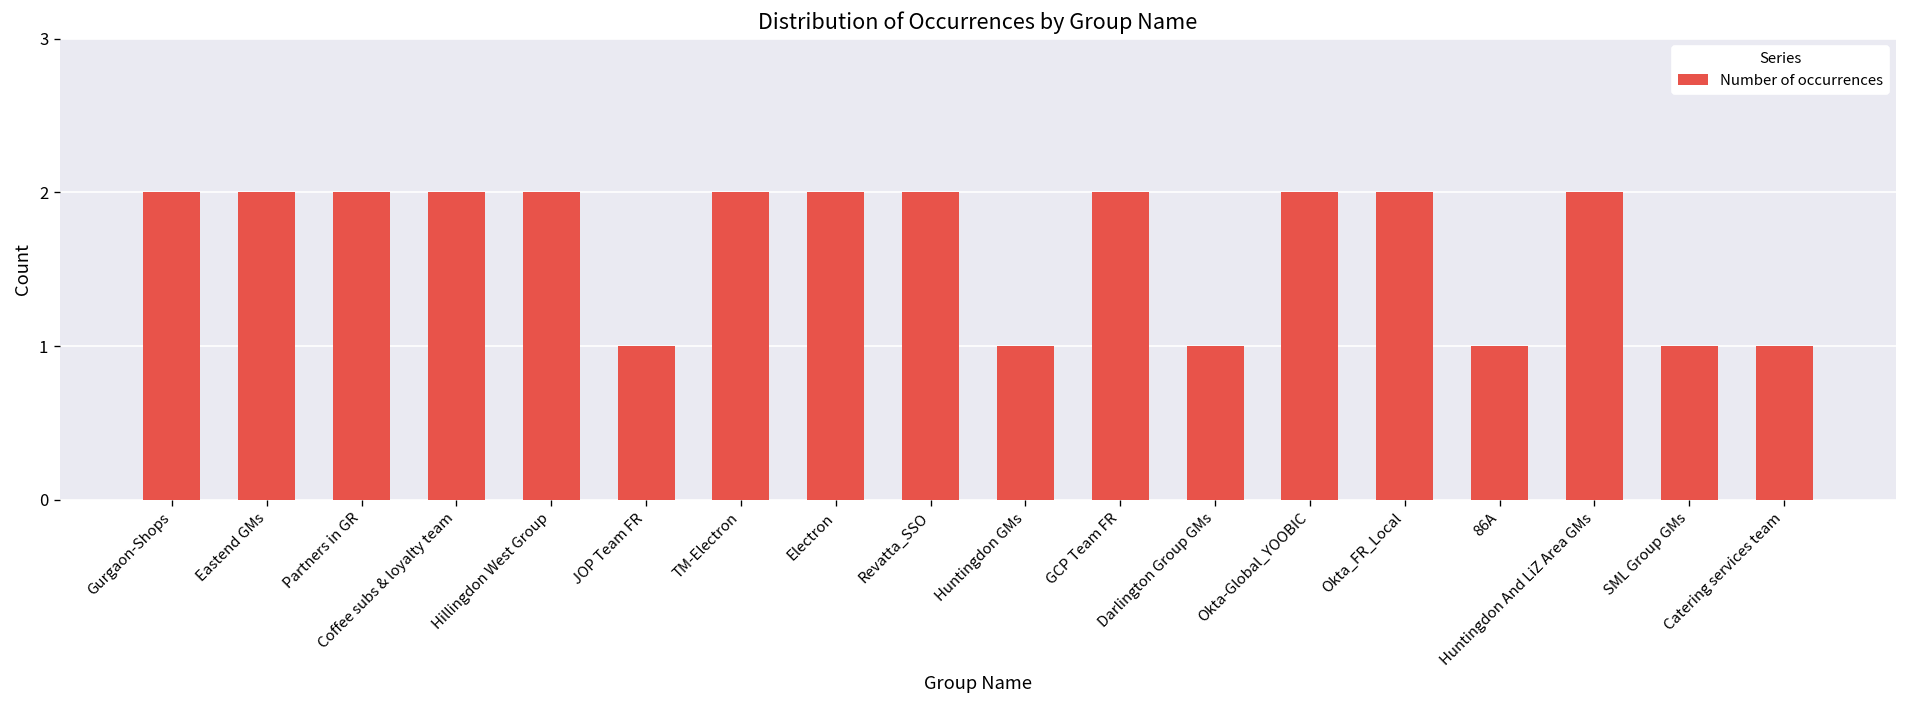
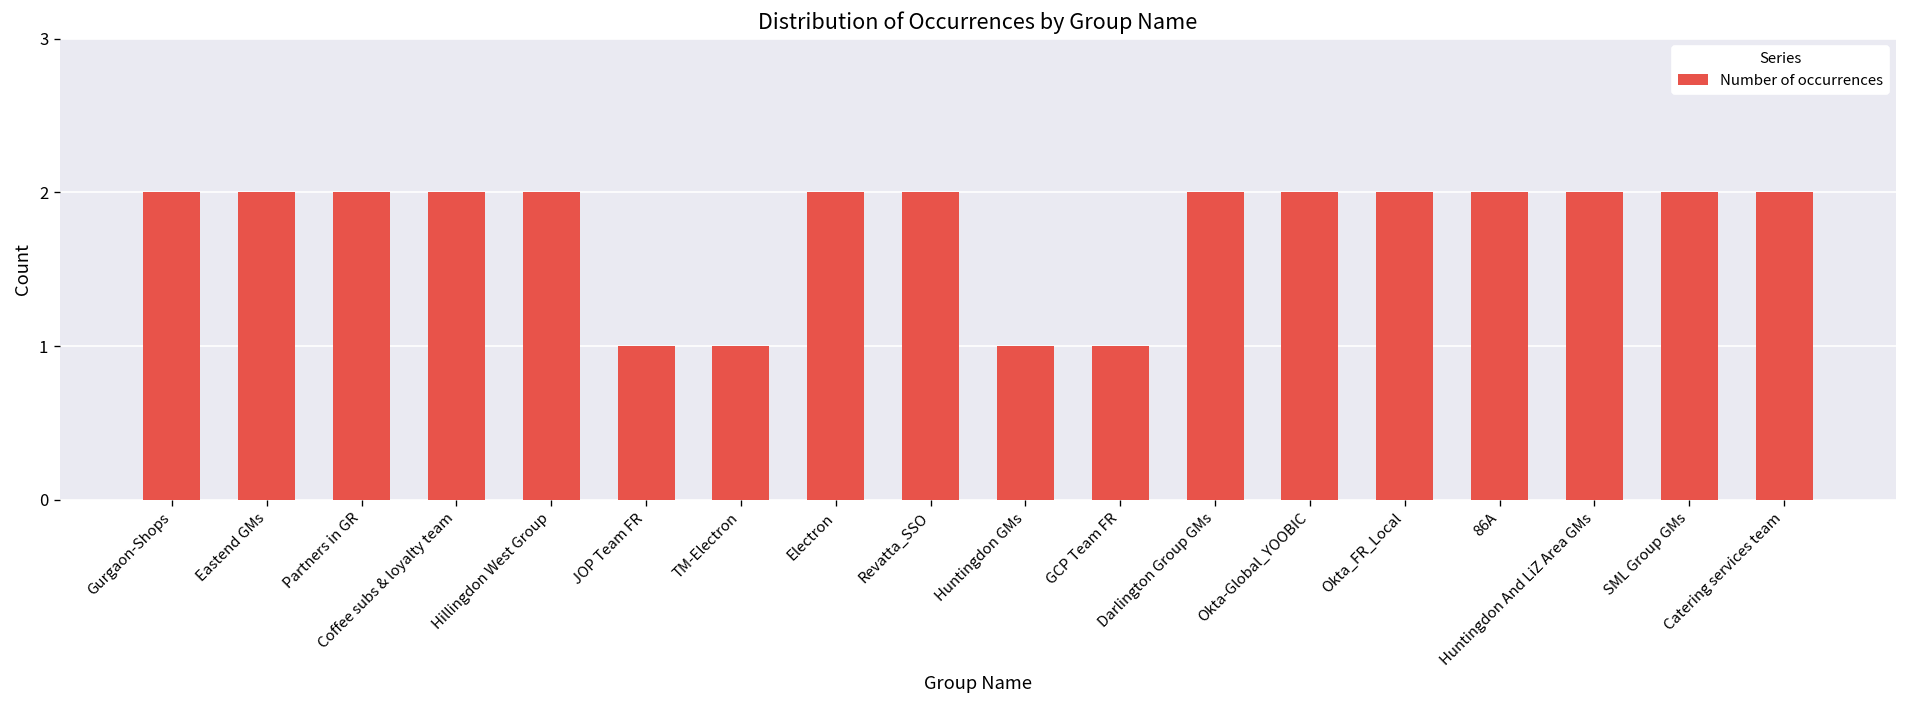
  {
    "Gurgaon-Shops": 2,
    "Eastend GMs": 2,
    "Partners in GR": 2,
    "Coffee subs & loyalty team": 2,
    "Hillingdon West Group": 2,
    "JOP Team FR": 1,
-   "TM-Electron": 2,
+   "TM-Electron": 1,
    "Electron": 2,
    "Revatta_SSO": 2,
    "Huntingdon GMs": 1,
-   "GCP Team FR": 2,
-   "Darlington Group GMs": 1,
+   "GCP Team FR": 1,
+   "Darlington Group GMs": 2,
    "Okta-Global_YOOBIC": 2,
    "Okta_FR_Local": 2,
-   "86A": 1,
+   "86A": 2,
    "Huntingdon And LiZ Area GMs": 2,
-   "SML Group GMs": 1,
-   "Catering services team": 1
+   "SML Group GMs": 2,
+   "Catering services team": 2
  }
